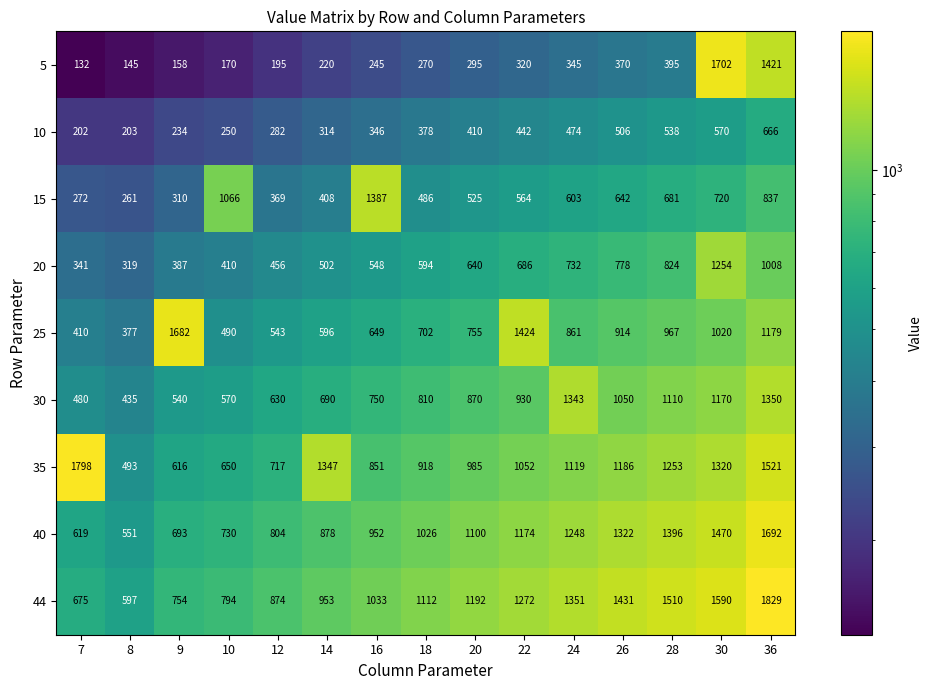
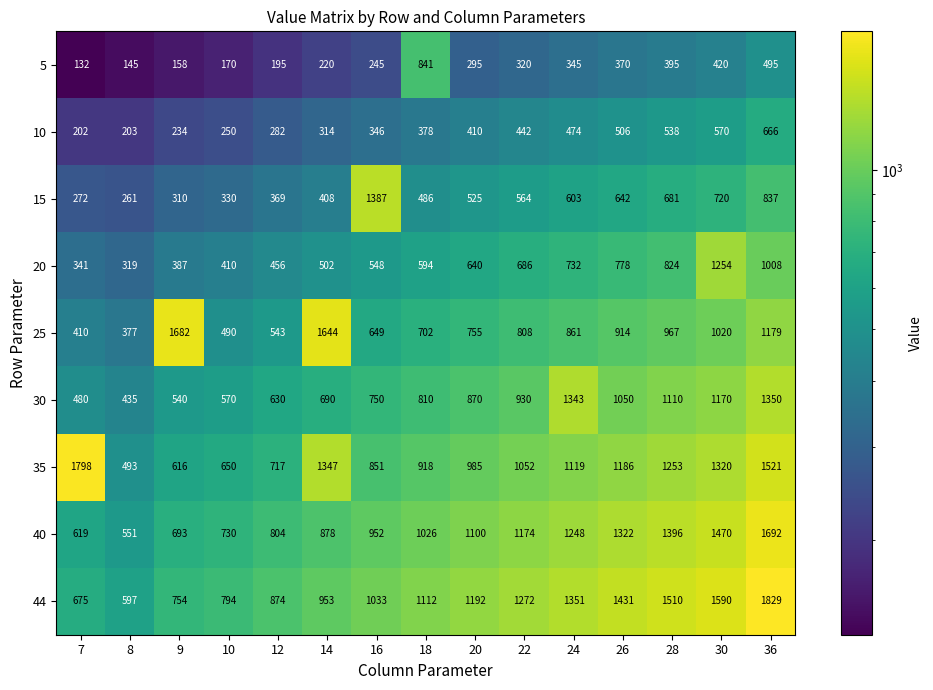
  {
    "5": {
      "7": 132,
      "8": 145,
      "9": 158,
      "10": 170,
      "12": 195,
      "14": 220,
      "16": 245,
-     "18": 270,
+     "18": 841,
      "20": 295,
      "22": 320,
      "24": 345,
      "26": 370,
      "28": 395,
-     "30": 1702,
-     "36": 1421
+     "30": 420,
+     "36": 495
    },
    "10": {
      "7": 202,
      "8": 203,
      "9": 234,
      "10": 250,
      "12": 282,
      "14": 314,
      "16": 346,
      "18": 378,
      "20": 410,
      "22": 442,
      "24": 474,
      "26": 506,
      "28": 538,
      "30": 570,
      "36": 666
    },
    "15": {
      "7": 272,
      "8": 261,
      "9": 310,
-     "10": 1066,
+     "10": 330,
      "12": 369,
      "14": 408,
      "16": 1387,
      "18": 486,
      "20": 525,
      "22": 564,
      "24": 603,
      "26": 642,
      "28": 681,
      "30": 720,
      "36": 837
    },
    "20": {
      "7": 341,
      "8": 319,
      "9": 387,
      "10": 410,
      "12": 456,
      "14": 502,
      "16": 548,
      "18": 594,
      "20": 640,
      "22": 686,
      "24": 732,
      "26": 778,
      "28": 824,
      "30": 1254,
      "36": 1008
    },
    "25": {
      "7": 410,
      "8": 377,
      "9": 1682,
      "10": 490,
      "12": 543,
-     "14": 596,
+     "14": 1644,
      "16": 649,
      "18": 702,
      "20": 755,
-     "22": 1424,
+     "22": 808,
      "24": 861,
      "26": 914,
      "28": 967,
      "30": 1020,
      "36": 1179
    },
    "30": {
      "7": 480,
      "8": 435,
      "9": 540,
      "10": 570,
      "12": 630,
      "14": 690,
      "16": 750,
      "18": 810,
      "20": 870,
      "22": 930,
      "24": 1343,
      "26": 1050,
      "28": 1110,
      "30": 1170,
      "36": 1350
    },
    "35": {
      "7": 1798,
      "8": 493,
      "9": 616,
      "10": 650,
      "12": 717,
      "14": 1347,
      "16": 851,
      "18": 918,
      "20": 985,
      "22": 1052,
      "24": 1119,
      "26": 1186,
      "28": 1253,
      "30": 1320,
      "36": 1521
    },
    "40": {
      "7": 619,
      "8": 551,
      "9": 693,
      "10": 730,
      "12": 804,
      "14": 878,
      "16": 952,
      "18": 1026,
      "20": 1100,
      "22": 1174,
      "24": 1248,
      "26": 1322,
      "28": 1396,
      "30": 1470,
      "36": 1692
    },
    "44": {
      "7": 675,
      "8": 597,
      "9": 754,
      "10": 794,
      "12": 874,
      "14": 953,
      "16": 1033,
      "18": 1112,
      "20": 1192,
      "22": 1272,
      "24": 1351,
      "26": 1431,
      "28": 1510,
      "30": 1590,
      "36": 1829
    }
  }
